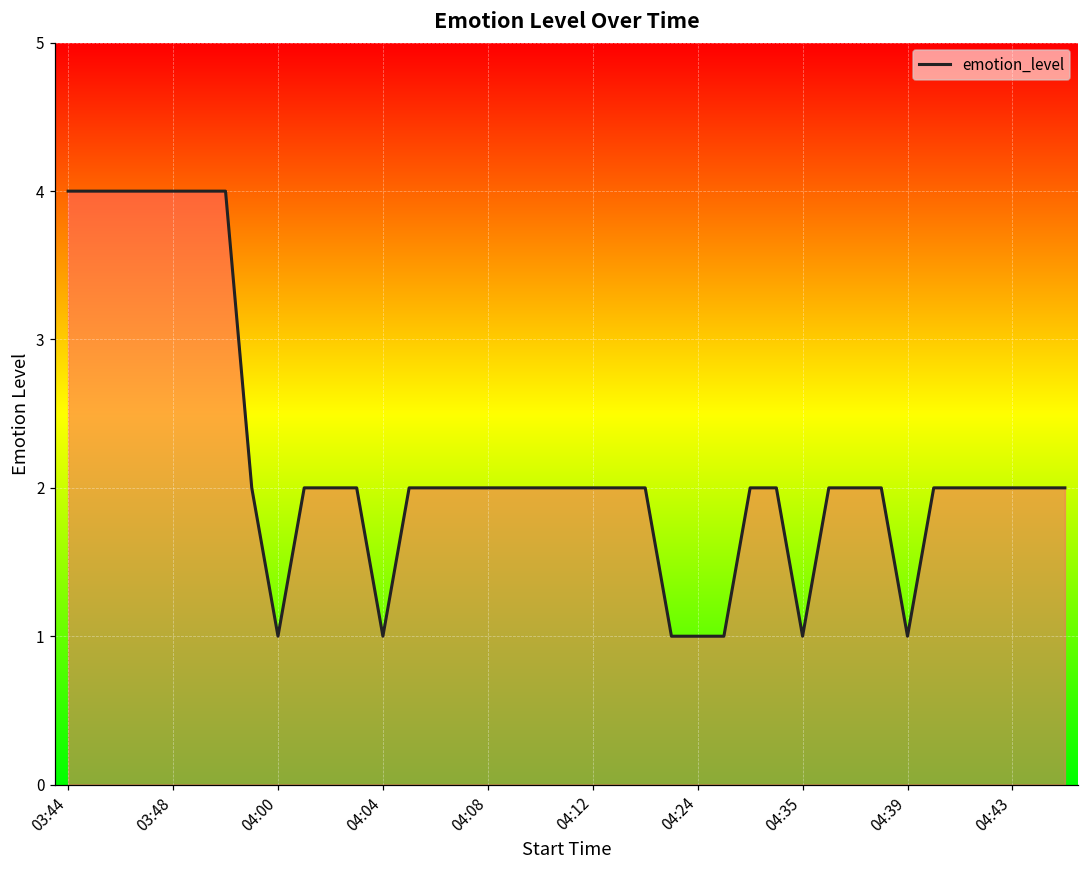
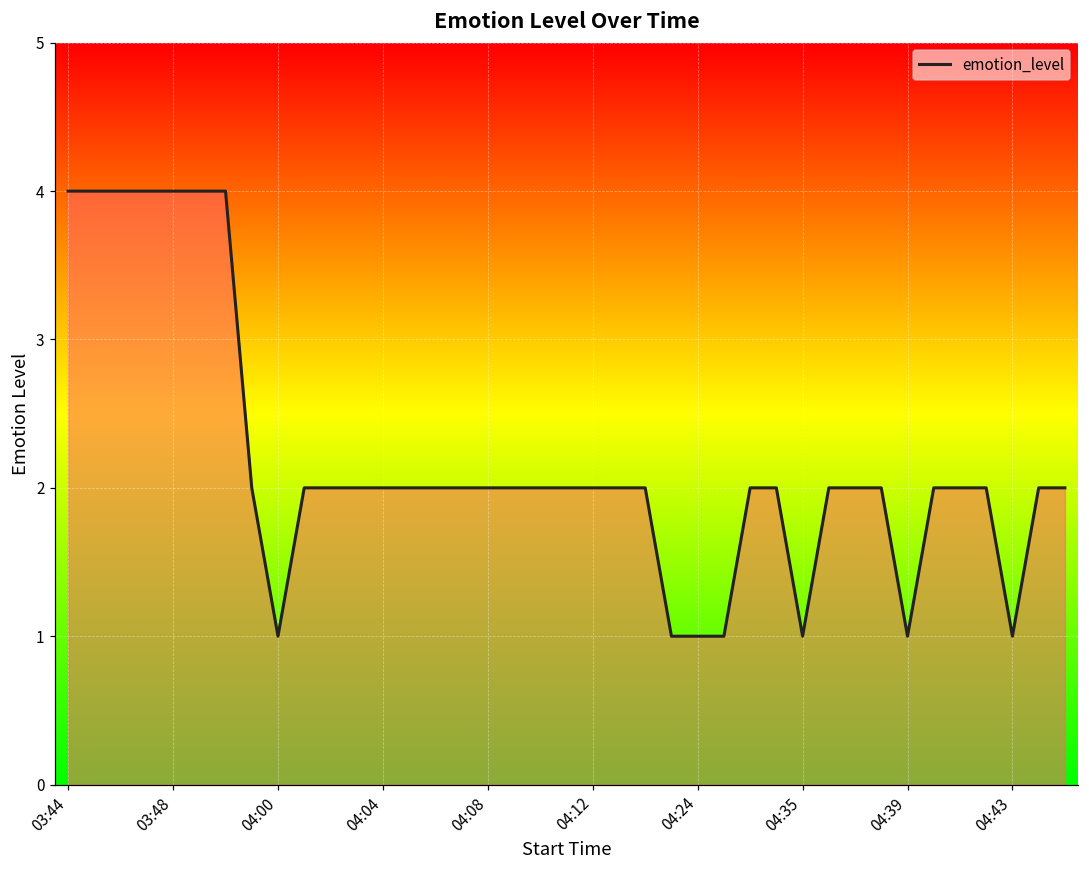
  {
    "03:44": 4,
    "03:48": 4,
    "04:00": 1,
-   "04:04": 1,
+   "04:04": 2,
    "04:08": 2,
    "04:12": 2,
    "04:24": 1,
    "04:35": 1,
    "04:39": 1,
-   "04:43": 2
+   "04:43": 1
  }
